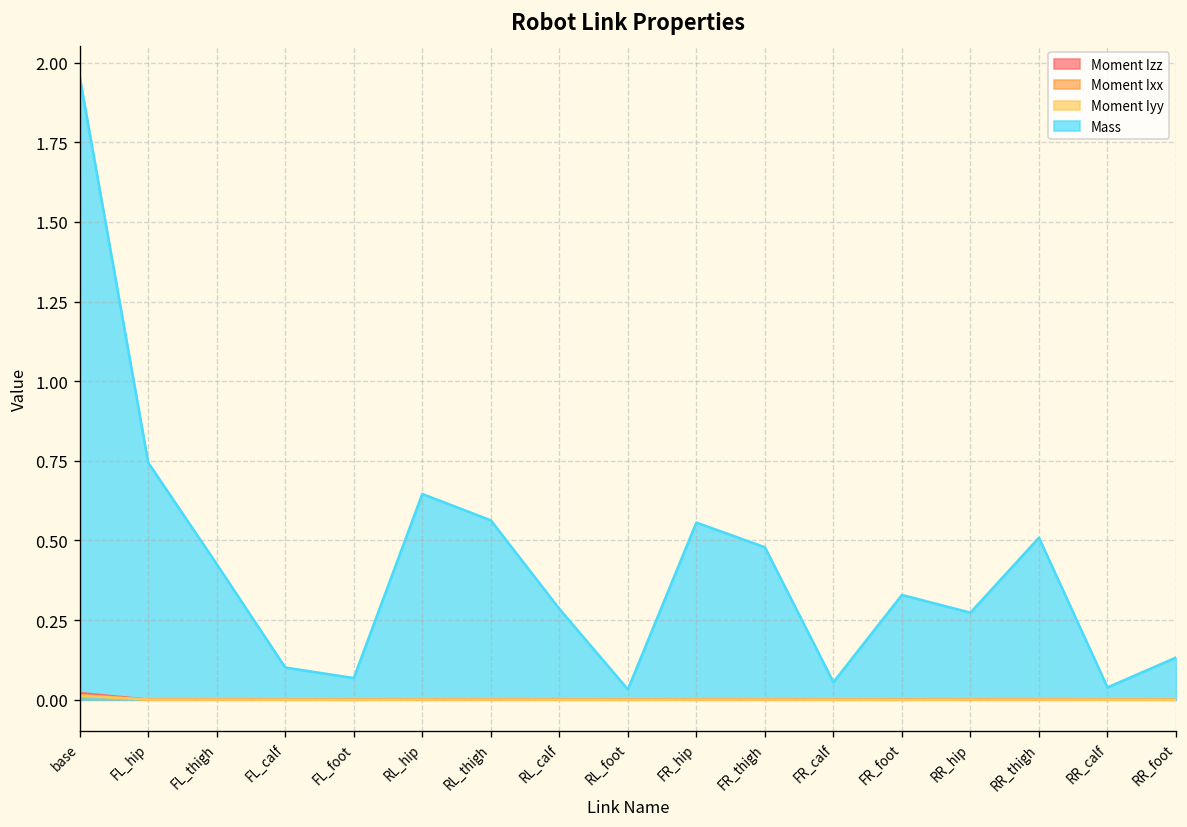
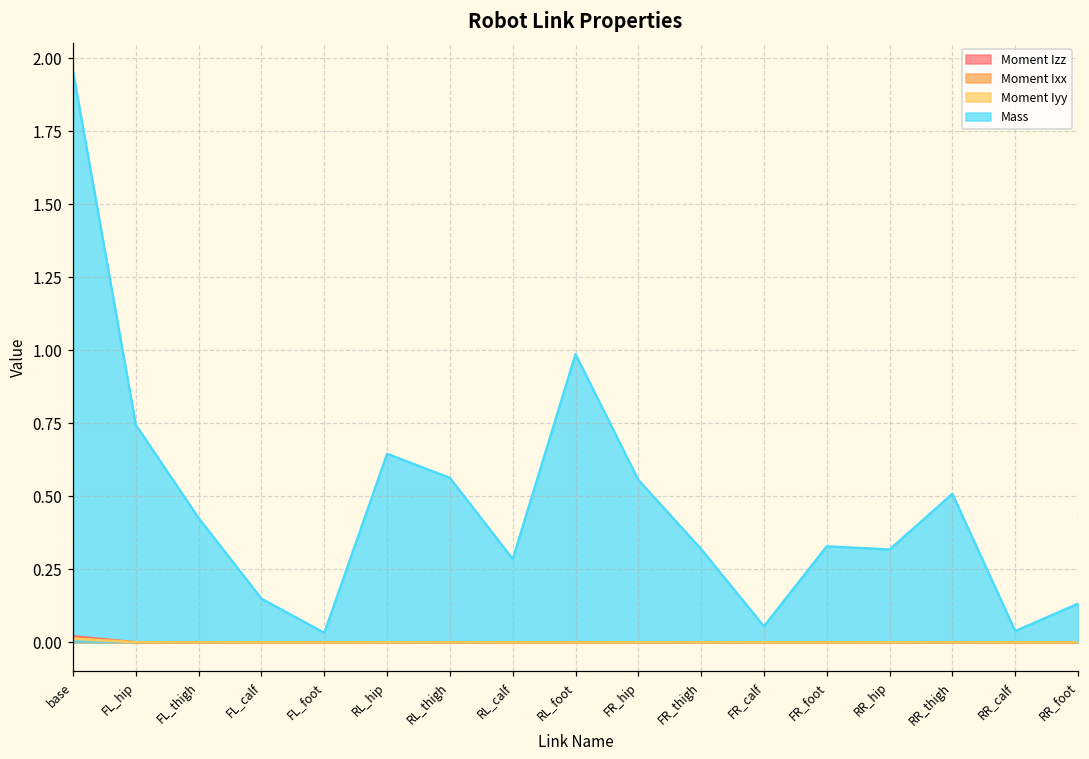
  {
    "Mass": {
      "base": 1.96,
      "FL_hip": 0.74,
      "FL_thigh": 0.43,
-     "FL_calf": 0.10,
-     "FL_foot": 0.07,
+     "FL_calf": 0.15,
+     "FL_foot": 0.03,
      "RL_hip": 0.65,
      "RL_thigh": 0.56,
      "RL_calf": 0.29,
-     "RL_foot": 0.03,
+     "RL_foot": 0.99,
      "FR_hip": 0.56,
-     "FR_thigh": 0.48,
+     "FR_thigh": 0.32,
      "FR_calf": 0.06,
      "FR_foot": 0.33,
-     "RR_hip": 0.27,
+     "RR_hip": 0.32,
      "RR_thigh": 0.51,
      "RR_calf": 0.04,
      "RR_foot": 0.13
    }
  }
